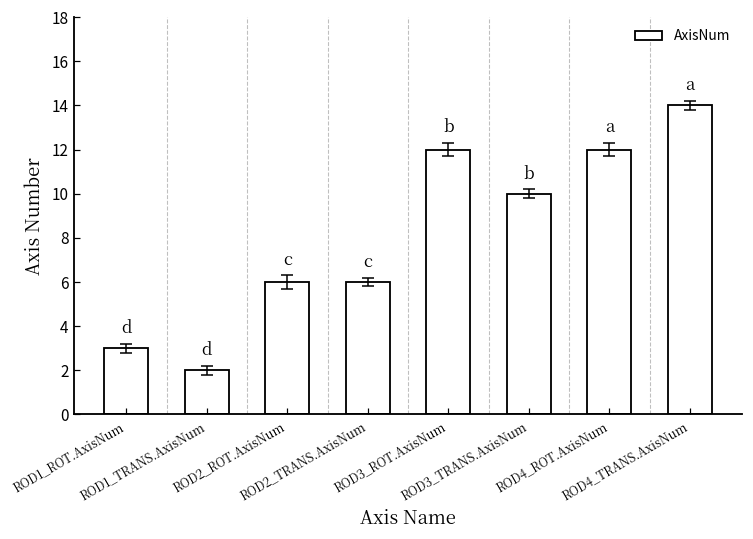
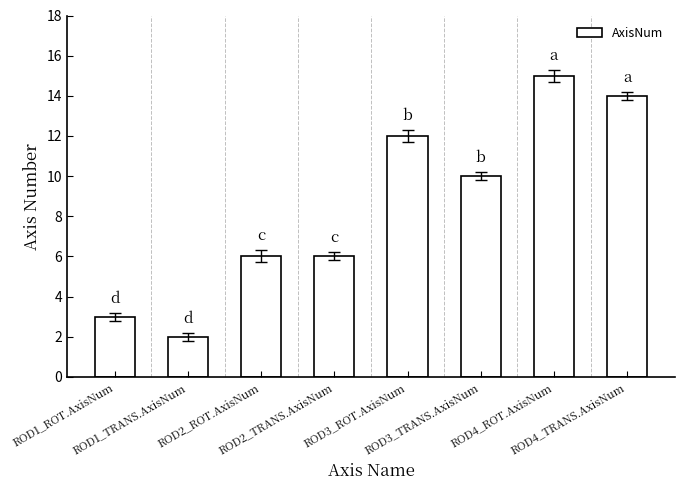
  {
    "AxisNum": {
      "ROD1_ROT.AxisNum": 3,
      "ROD1_TRANS.AxisNum": 2,
      "ROD2_ROT.AxisNum": 6,
      "ROD2_TRANS.AxisNum": 6,
      "ROD3_ROT.AxisNum": 12,
      "ROD3_TRANS.AxisNum": 10,
-     "ROD4_ROT.AxisNum": 12,
+     "ROD4_ROT.AxisNum": 15,
      "ROD4_TRANS.AxisNum": 14
    }
  }
